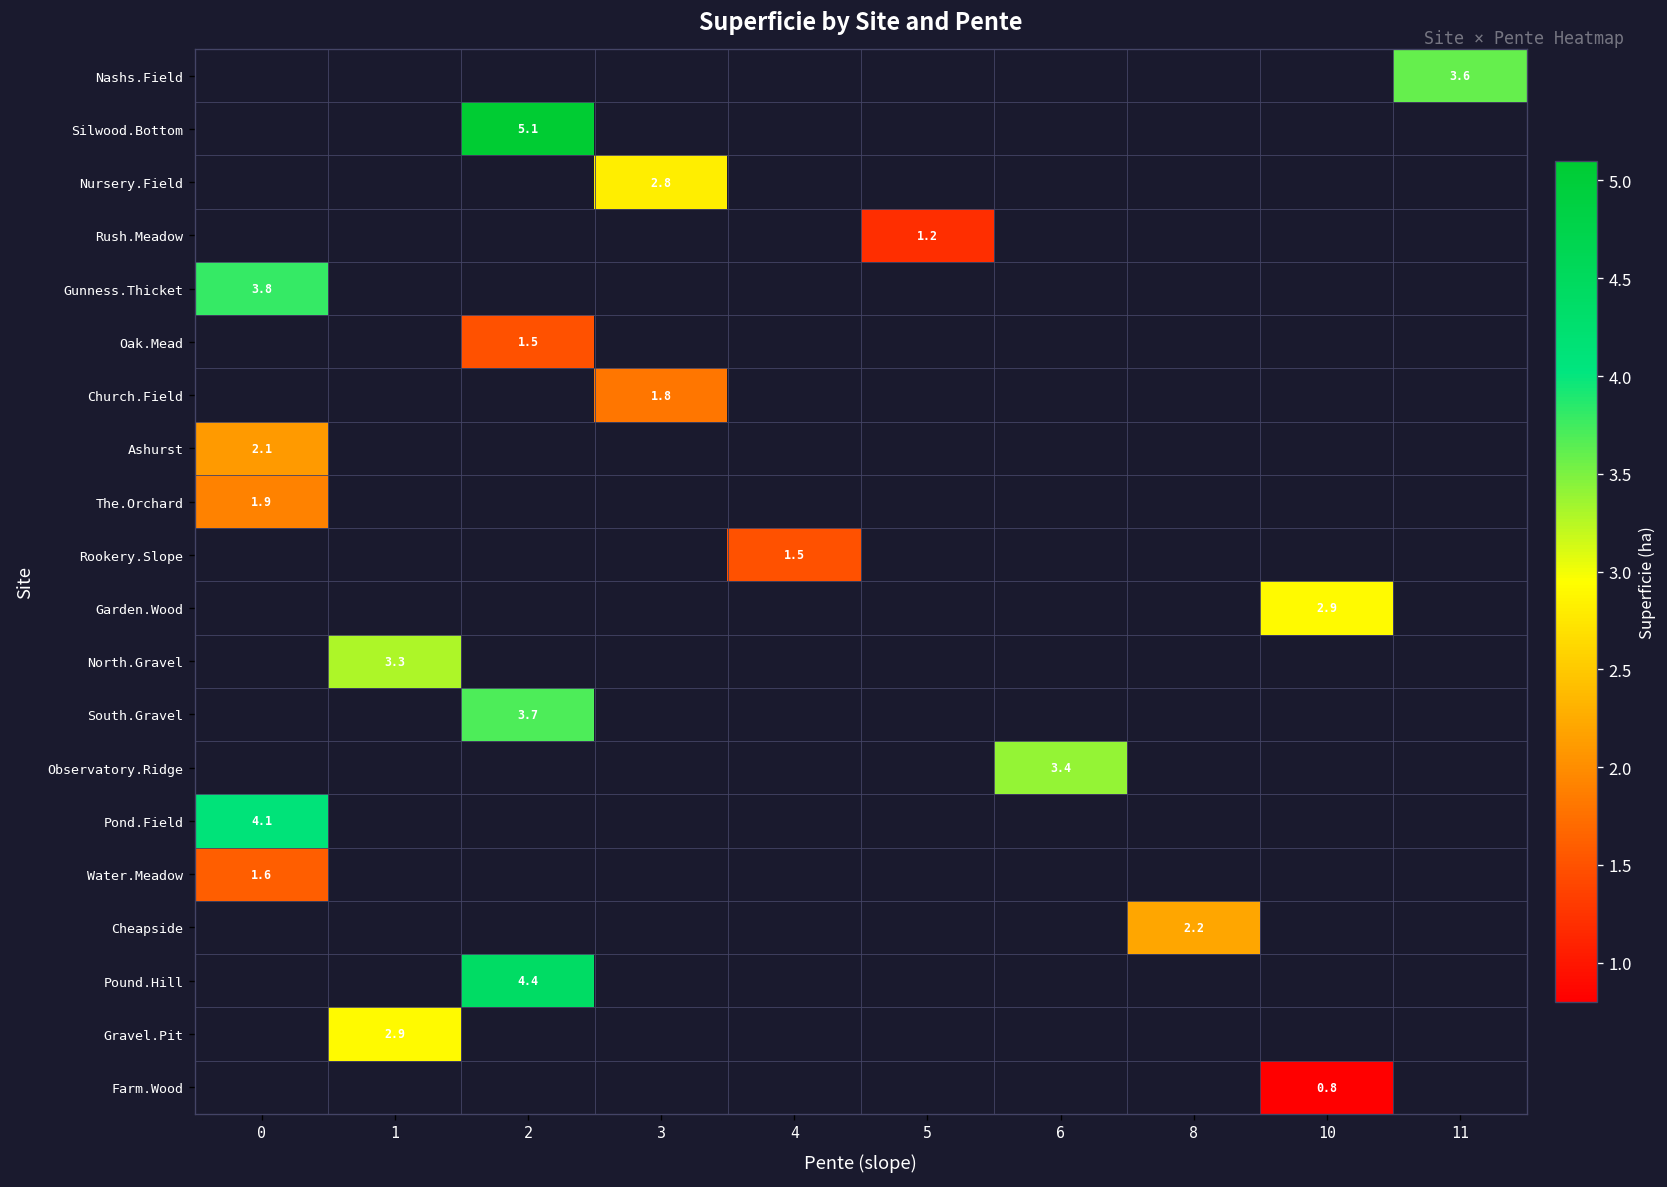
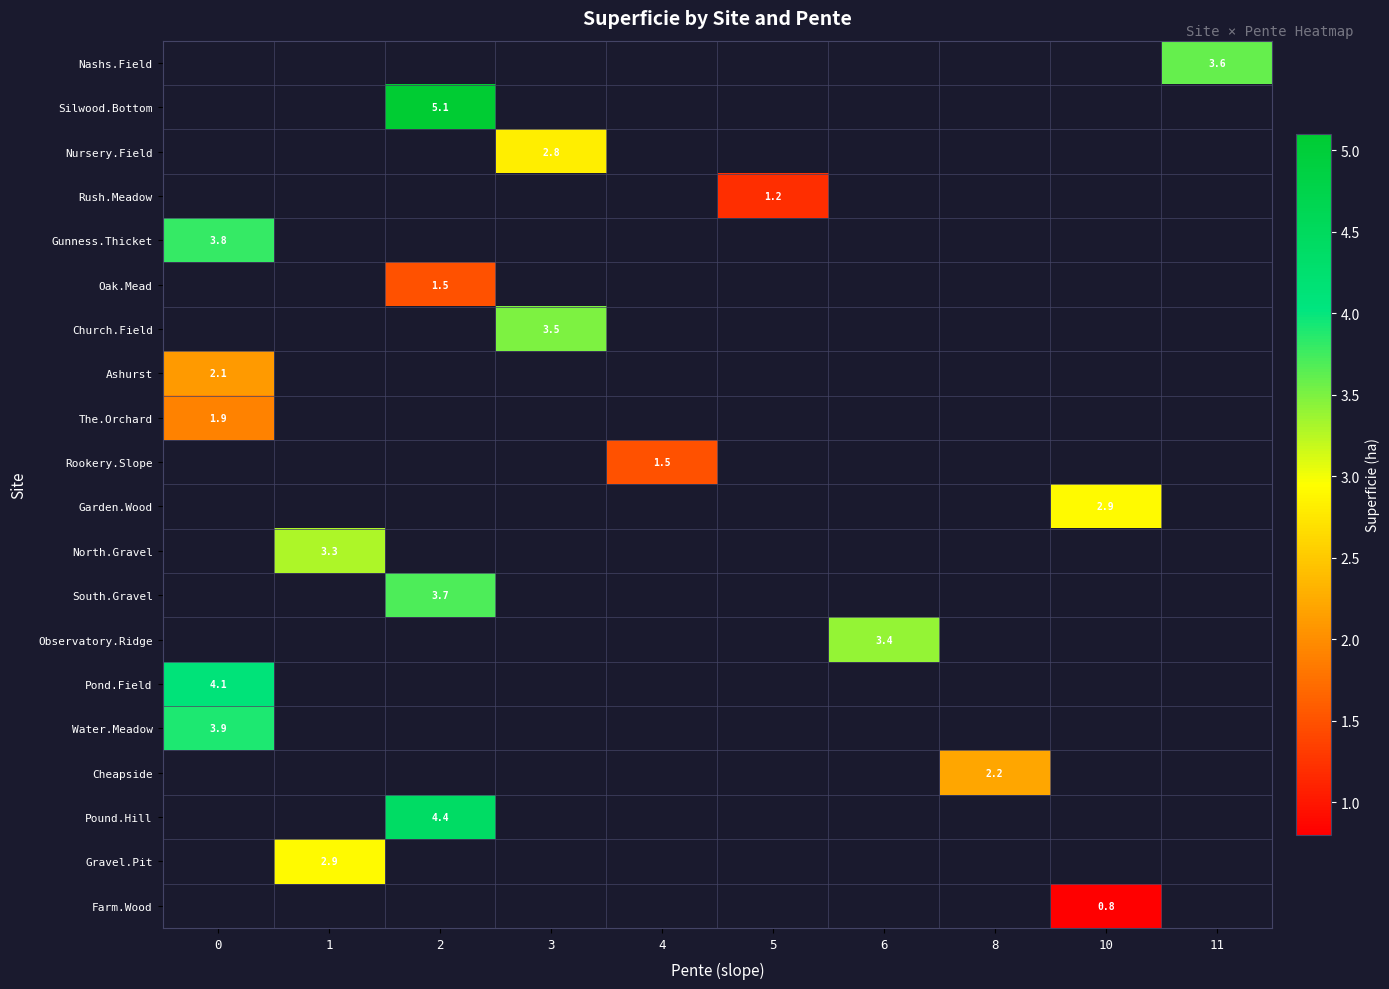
  {
    "Nashs.Field": {
      "11": 3.6
    },
    "Silwood.Bottom": {
      "2": 5.1
    },
    "Nursery.Field": {
      "3": 2.8
    },
    "Rush.Meadow": {
      "5": 1.2
    },
    "Gunness.Thicket": {
      "0": 3.8
    },
    "Oak.Mead": {
      "2": 1.5
    },
    "Church.Field": {
-     "3": 1.8
+     "3": 3.5
    },
    "Ashurst": {
      "0": 2.1
    },
    "The.Orchard": {
      "0": 1.9
    },
    "Rookery.Slope": {
      "4": 1.5
    },
    "Garden.Wood": {
      "10": 2.9
    },
    "North.Gravel": {
      "1": 3.3
    },
    "South.Gravel": {
      "2": 3.7
    },
    "Observatory.Ridge": {
      "6": 3.4
    },
    "Pond.Field": {
      "0": 4.1
    },
    "Water.Meadow": {
-     "0": 1.6
+     "0": 3.9
    },
    "Cheapside": {
      "8": 2.2
    },
    "Pound.Hill": {
      "2": 4.4
    },
    "Gravel.Pit": {
      "1": 2.9
    },
    "Farm.Wood": {
      "10": 0.8
    }
  }
